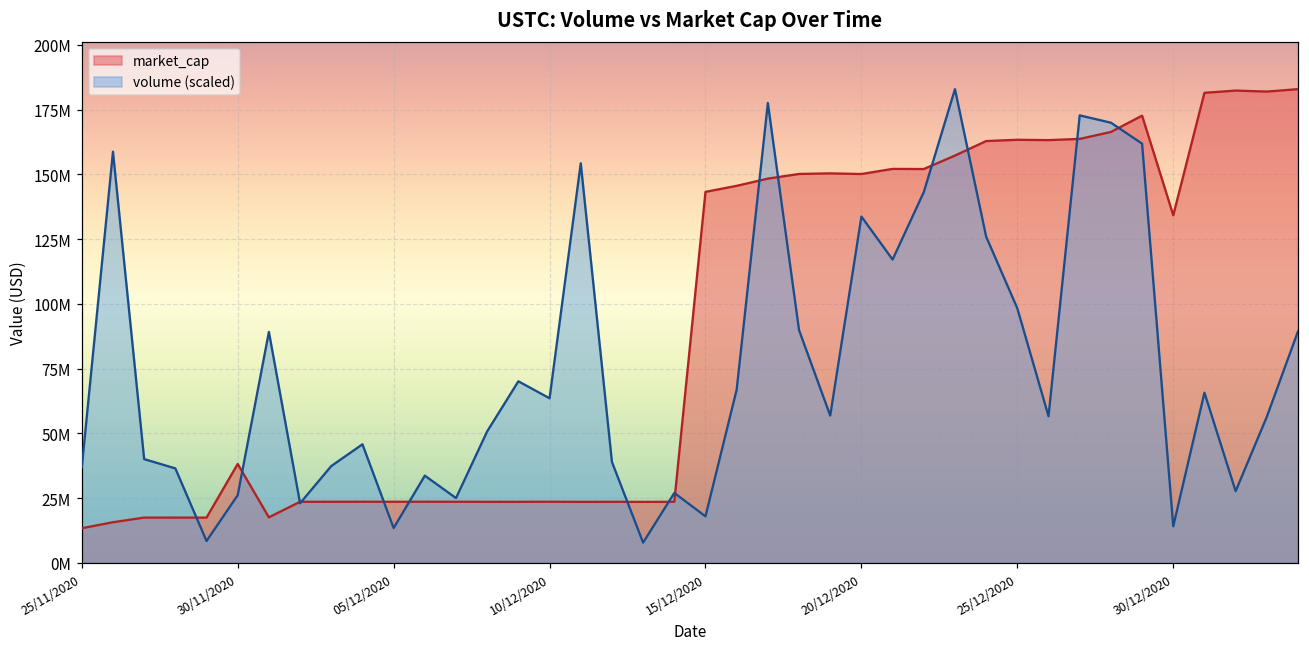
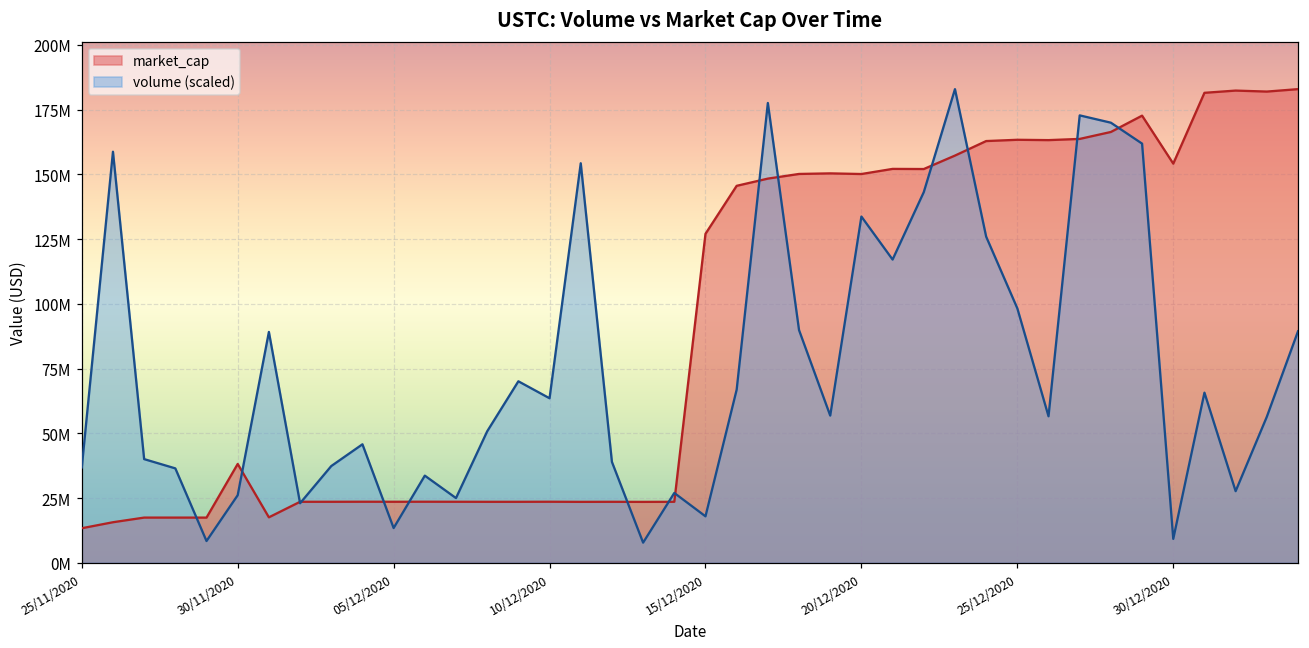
  {
    "market_cap": {
      "25/11/2020": 13000000,
      "30/11/2020": 38000000,
      "05/12/2020": 24000000,
      "10/12/2020": 24000000,
-     "15/12/2020": 143000000,
+     "15/12/2020": 127000000,
      "20/12/2020": 150000000,
      "25/12/2020": 163000000,
-     "30/12/2020": 134000000
+     "30/12/2020": 154000000
    },
    "volume (scaled)": {
      "25/11/2020": 37000000,
      "30/11/2020": 26000000,
      "05/12/2020": 13000000,
      "10/12/2020": 64000000,
      "15/12/2020": 18000000,
      "20/12/2020": 134000000,
      "25/12/2020": 98000000,
-     "30/12/2020": 14000000
+     "30/12/2020": 9000000
    }
  }
